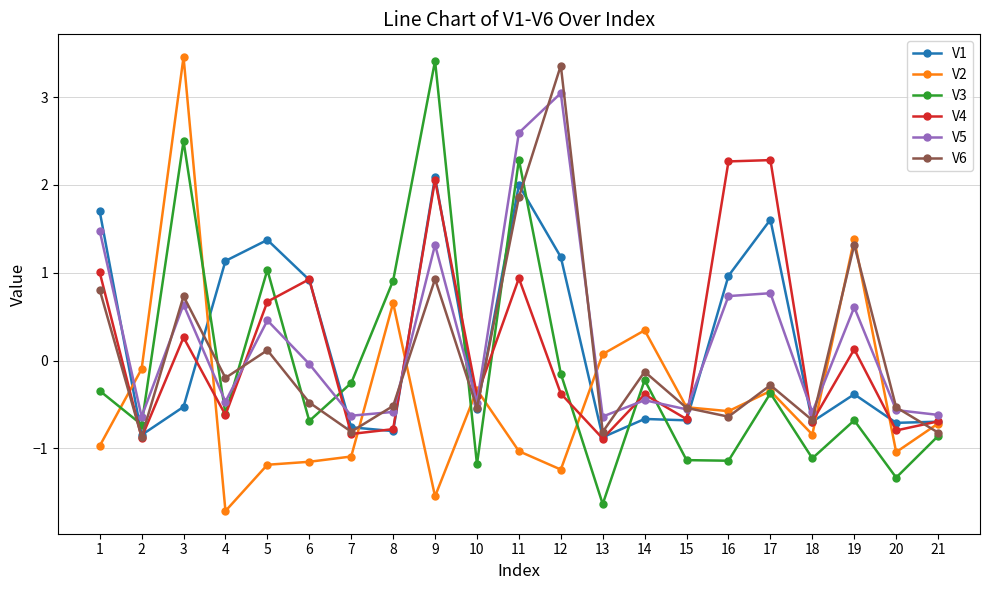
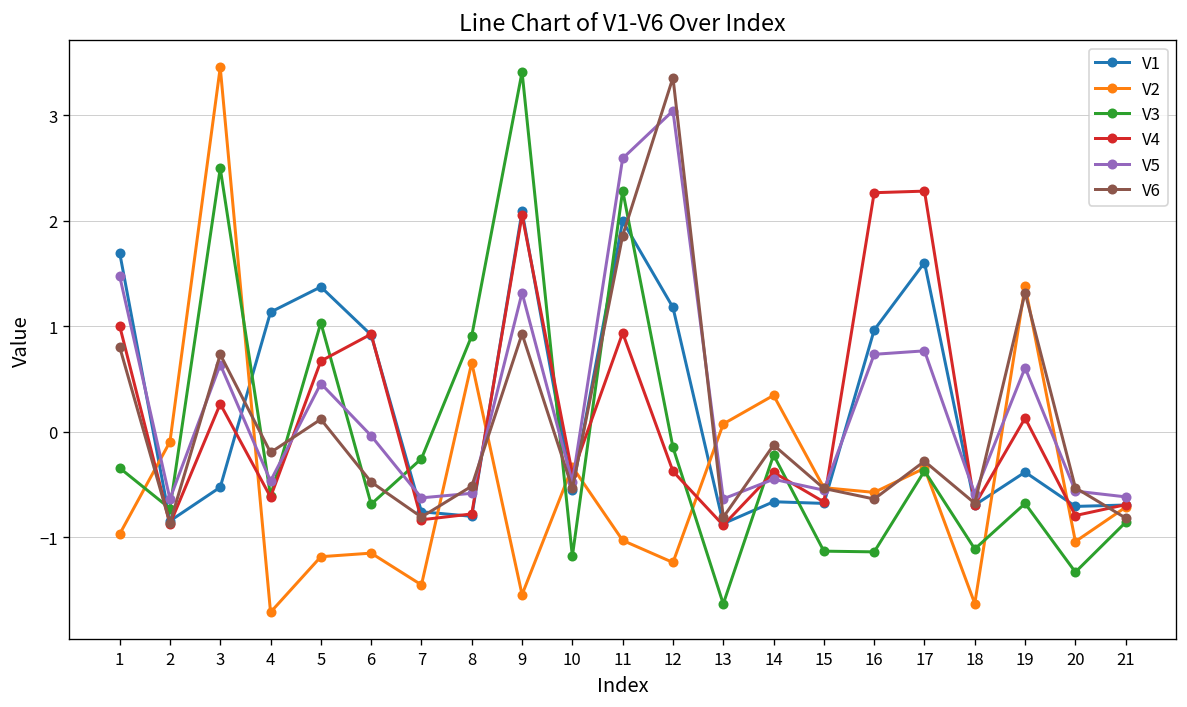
  {
    "V1": {
      "1": 1.7,
      "3": -0.5,
      "4": 1.1,
      "5": 1.4,
      "7": -0.8,
      "9": 2.1,
      "11": 2.0,
      "12": 1.2,
      "14": -0.7,
      "16": 1.0,
      "17": 1.6,
      "19": -0.4,
      "20": -0.7
    },
    "V2": {
      "1": -1.0,
      "2": -0.1,
      "3": 3.5,
      "4": -1.7,
      "5": -1.2,
      "6": -1.2,
-     "7": -1.1,
+     "7": -1.5,
      "8": 0.7,
      "9": -1.5,
      "10": -0.3,
      "11": -1.0,
      "12": -1.2,
      "13": 0.1,
      "14": 0.3,
      "16": -0.6,
-     "18": -0.8,
+     "18": -1.6,
      "19": 1.4,
      "20": -1.0
    },
    "V3": {
      "1": -0.3,
      "2": -0.7,
      "3": 2.5,
      "5": 1.0,
      "6": -0.7,
      "7": -0.3,
      "8": 0.9,
      "9": 3.4,
      "10": -1.2,
      "11": 2.3,
      "12": -0.1,
      "13": -1.6,
      "14": -0.2,
      "15": -1.1,
      "16": -1.1,
      "18": -1.1,
      "19": -0.7,
      "20": -1.3,
      "21": -0.9
    },
    "V4": {
      "1": 1.0,
      "3": 0.3,
      "5": 0.7,
      "9": 2.1,
      "10": -0.4,
      "11": 0.9,
      "12": -0.4,
      "14": -0.4,
      "16": 2.3,
      "17": 2.3,
      "19": 0.1,
      "20": -0.8
    },
    "V5": {
      "1": 1.5,
      "2": -0.6,
      "3": 0.6,
      "4": -0.5,
      "5": 0.5,
      "6": 0.0,
      "7": -0.6,
      "8": -0.6,
      "9": 1.3,
      "10": -0.5,
      "11": 2.6,
      "12": 3.0,
      "13": -0.6,
      "14": -0.5,
      "16": 0.7,
      "17": 0.8,
      "18": -0.6,
      "19": 0.6,
      "20": -0.6,
      "21": -0.6
    },
    "V6": {
      "1": 0.8,
      "3": 0.7,
      "4": -0.2,
      "5": 0.1,
      "6": -0.5,
      "8": -0.5,
      "9": 0.9,
      "11": 1.9,
      "12": 3.4,
      "13": -0.8,
      "14": -0.1,
      "16": -0.6,
      "17": -0.3,
      "19": 1.3,
      "20": -0.5,
      "21": -0.8
    }
  }
